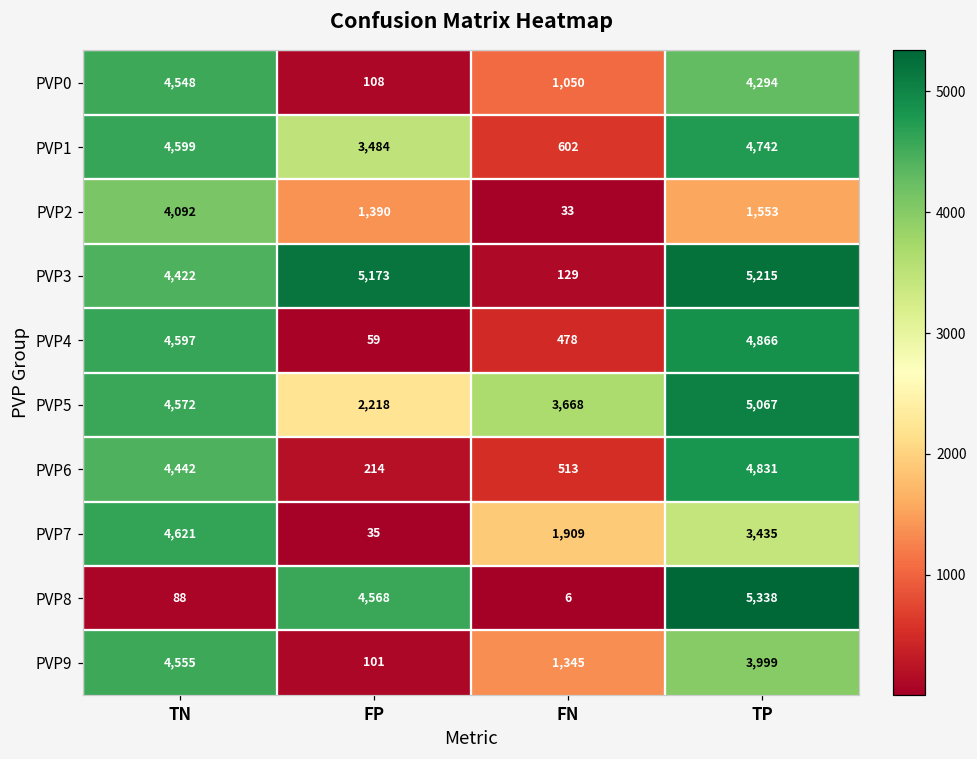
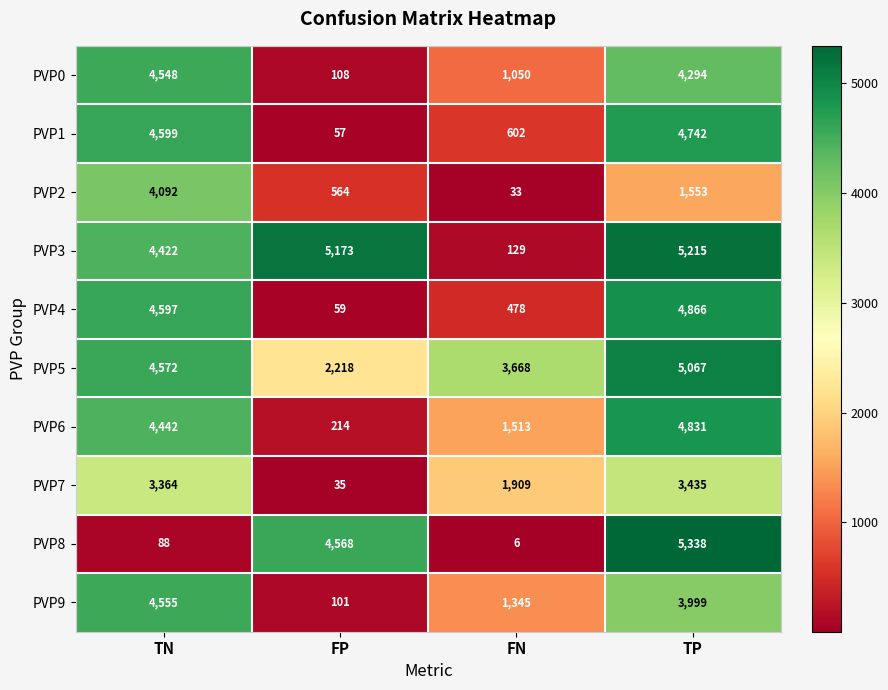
  {
    "PVP0": {
      "TN": "4,548",
      "FP": "108",
      "FN": "1,050",
      "TP": "4,294"
    },
    "PVP1": {
      "TN": "4,599",
-     "FP": "3,484",
+     "FP": "57",
      "FN": "602",
      "TP": "4,742"
    },
    "PVP2": {
      "TN": "4,092",
-     "FP": "1,390",
+     "FP": "564",
      "FN": "33",
      "TP": "1,553"
    },
    "PVP3": {
      "TN": "4,422",
      "FP": "5,173",
      "FN": "129",
      "TP": "5,215"
    },
    "PVP4": {
      "TN": "4,597",
      "FP": "59",
      "FN": "478",
      "TP": "4,866"
    },
    "PVP5": {
      "TN": "4,572",
      "FP": "2,218",
      "FN": "3,668",
      "TP": "5,067"
    },
    "PVP6": {
      "TN": "4,442",
      "FP": "214",
-     "FN": "513",
+     "FN": "1,513",
      "TP": "4,831"
    },
    "PVP7": {
-     "TN": "4,621",
+     "TN": "3,364",
      "FP": "35",
      "FN": "1,909",
      "TP": "3,435"
    },
    "PVP8": {
      "TN": "88",
      "FP": "4,568",
      "FN": "6",
      "TP": "5,338"
    },
    "PVP9": {
      "TN": "4,555",
      "FP": "101",
      "FN": "1,345",
      "TP": "3,999"
    }
  }
